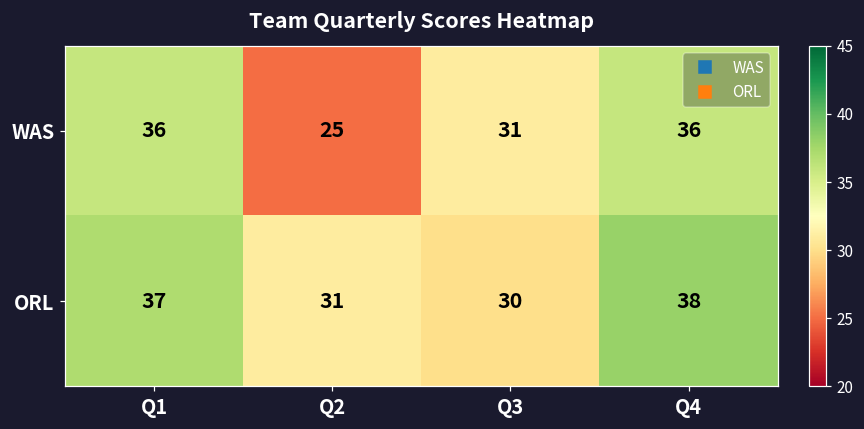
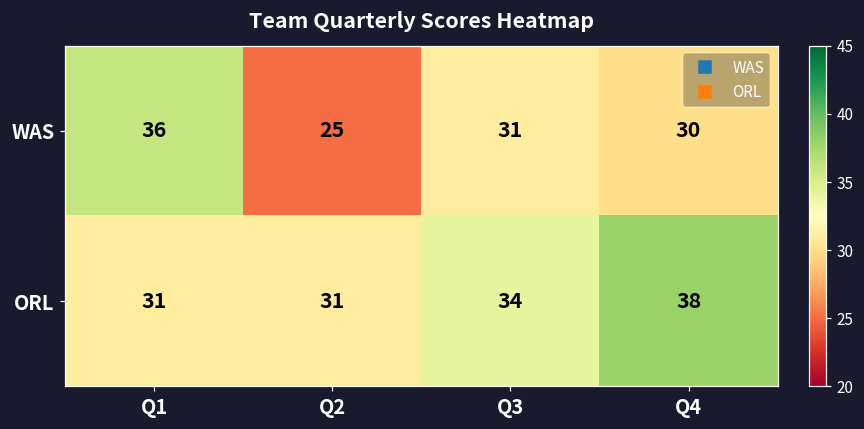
  {
    "WAS": {
      "Q1": 36,
      "Q2": 25,
      "Q3": 31,
-     "Q4": 36
+     "Q4": 30
    },
    "ORL": {
-     "Q1": 37,
+     "Q1": 31,
      "Q2": 31,
-     "Q3": 30,
+     "Q3": 34,
      "Q4": 38
    }
  }
